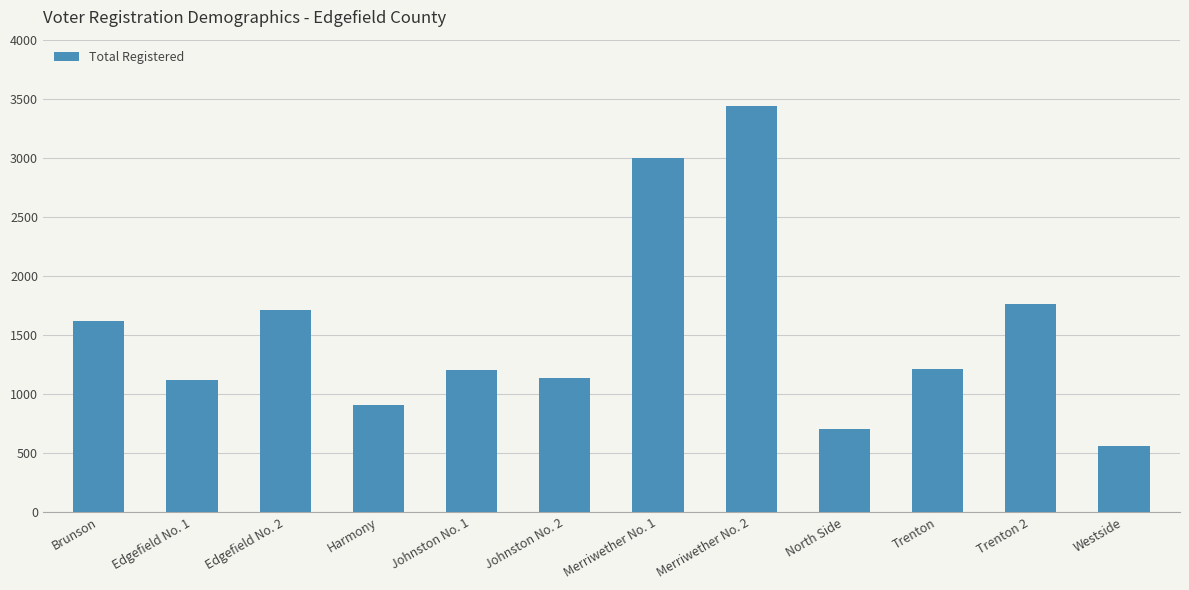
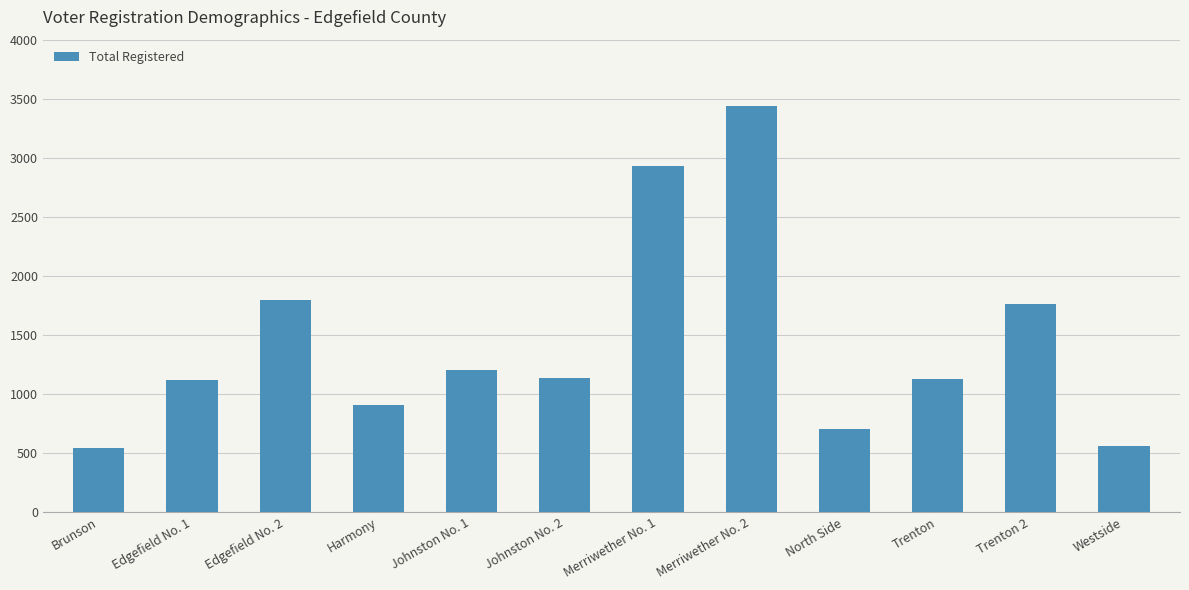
  {
-   "Brunson": 1610,
+   "Brunson": 550,
    "Edgefield No. 1": 1120,
-   "Edgefield No. 2": 1710,
+   "Edgefield No. 2": 1790,
    "Harmony": 910,
    "Johnston No. 1": 1200,
    "Johnston No. 2": 1130,
-   "Merriwether No. 1": 3000,
+   "Merriwether No. 1": 2930,
    "Merriwether No. 2": 3440,
    "North Side": 700,
-   "Trenton": 1210,
+   "Trenton": 1130,
    "Trenton 2": 1760,
    "Westside": 560
  }
